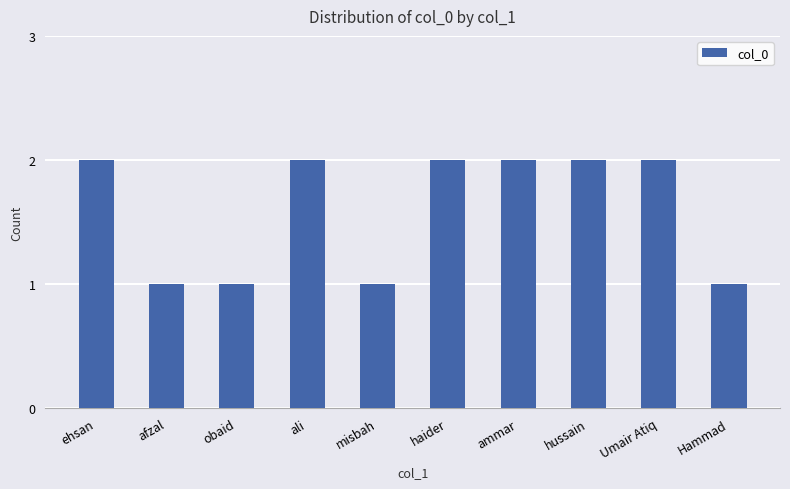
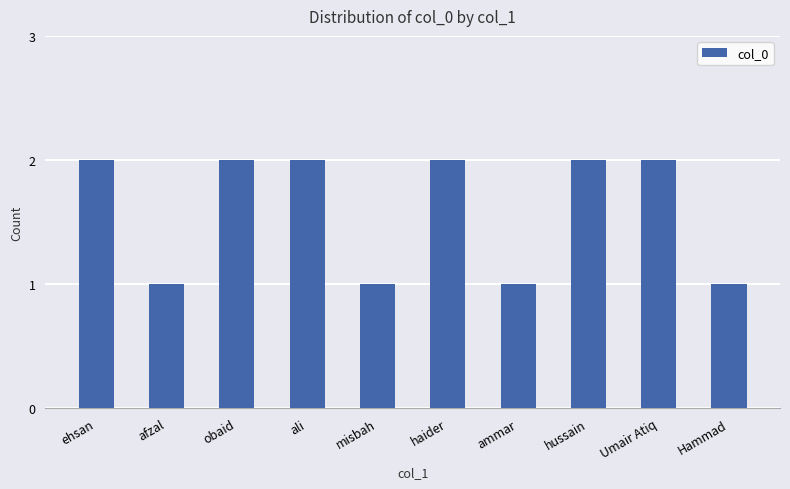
  {
    "ehsan": 2,
    "afzal": 1,
-   "obaid": 1,
+   "obaid": 2,
    "ali": 2,
    "misbah": 1,
    "haider": 2,
-   "ammar": 2,
+   "ammar": 1,
    "hussain": 2,
    "Umair Atiq": 2,
    "Hammad": 1
  }
